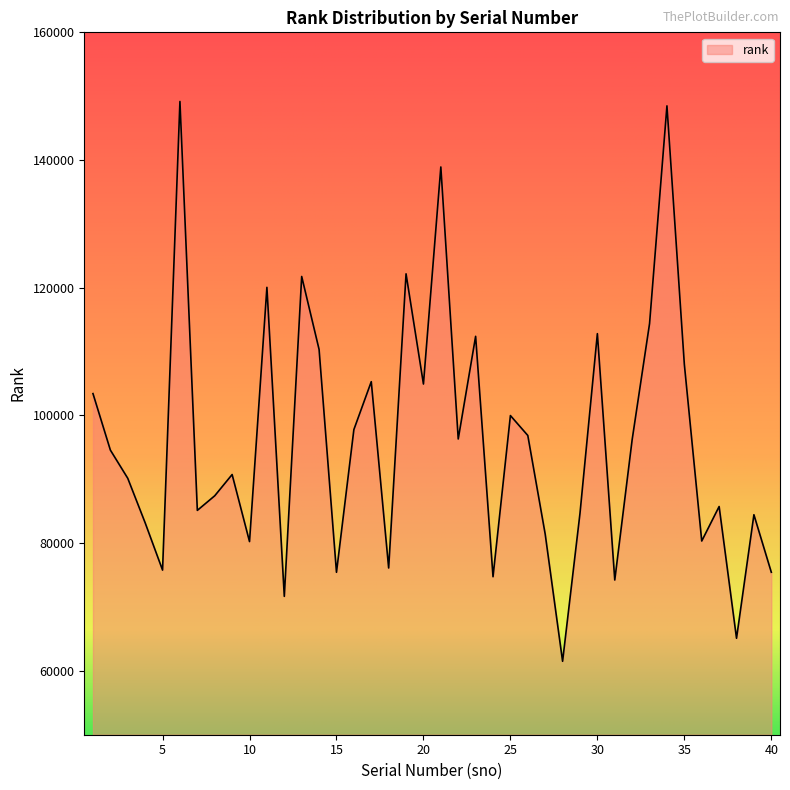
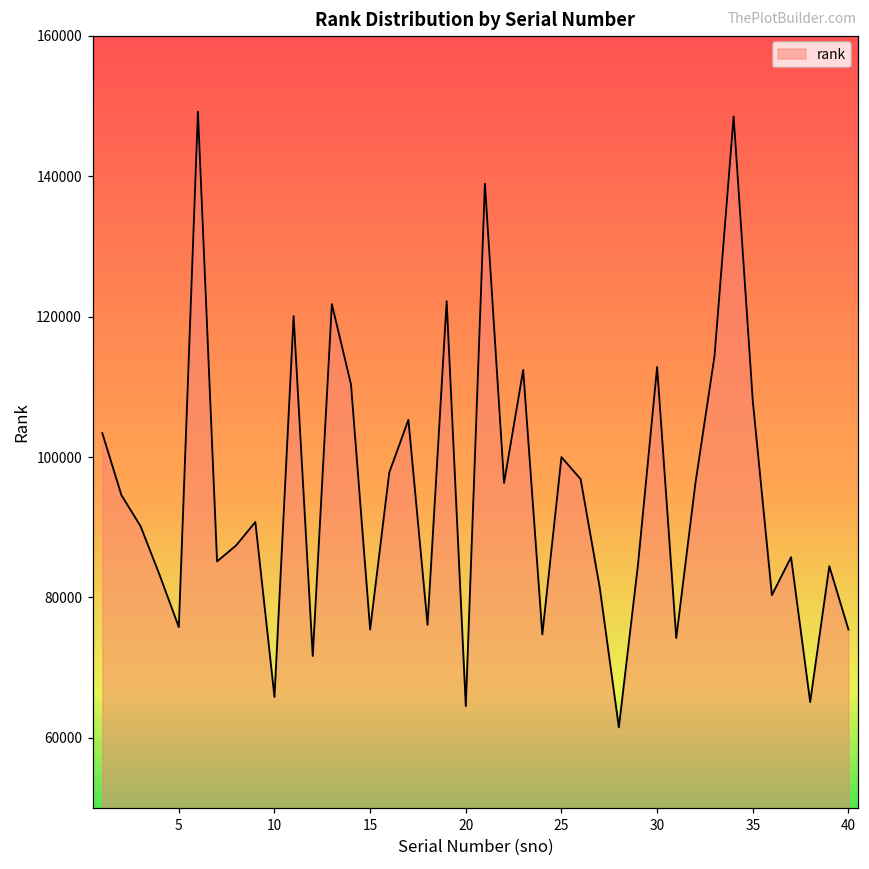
  {
    "5": 76000,
-   "10": 80000,
+   "10": 66000,
    "15": 75000,
-   "20": 105000,
+   "20": 65000,
    "25": 100000,
    "30": 113000,
    "35": 108000,
    "40": 75000
  }
